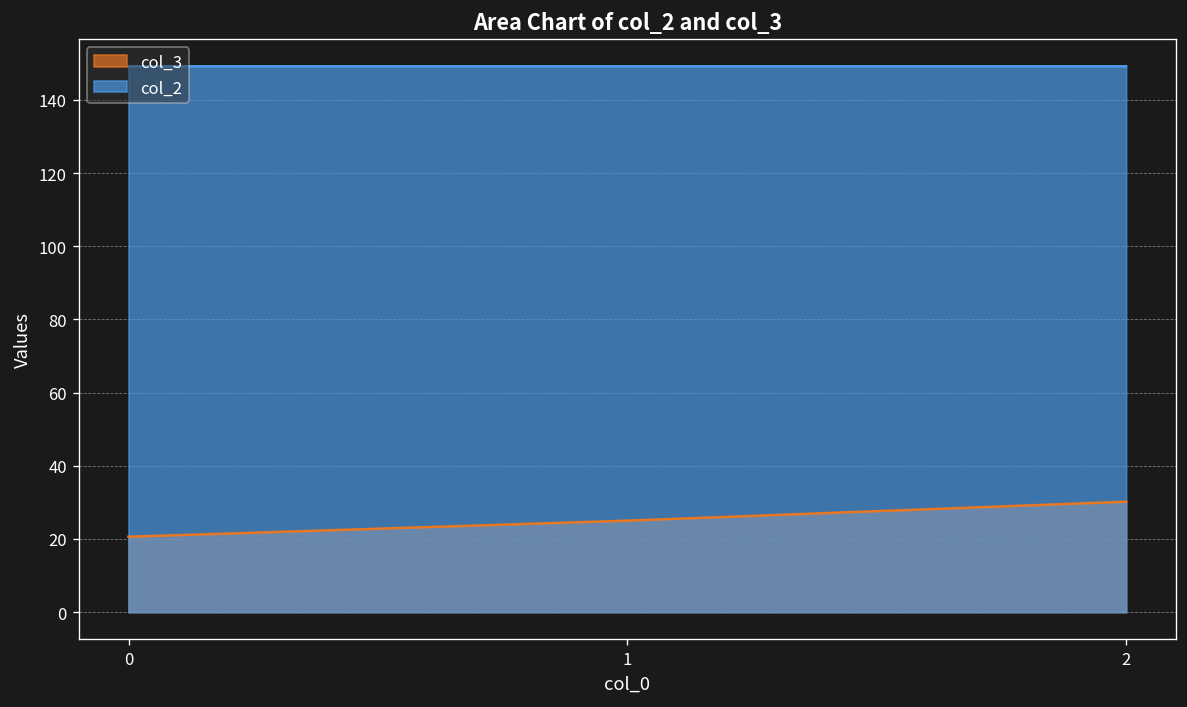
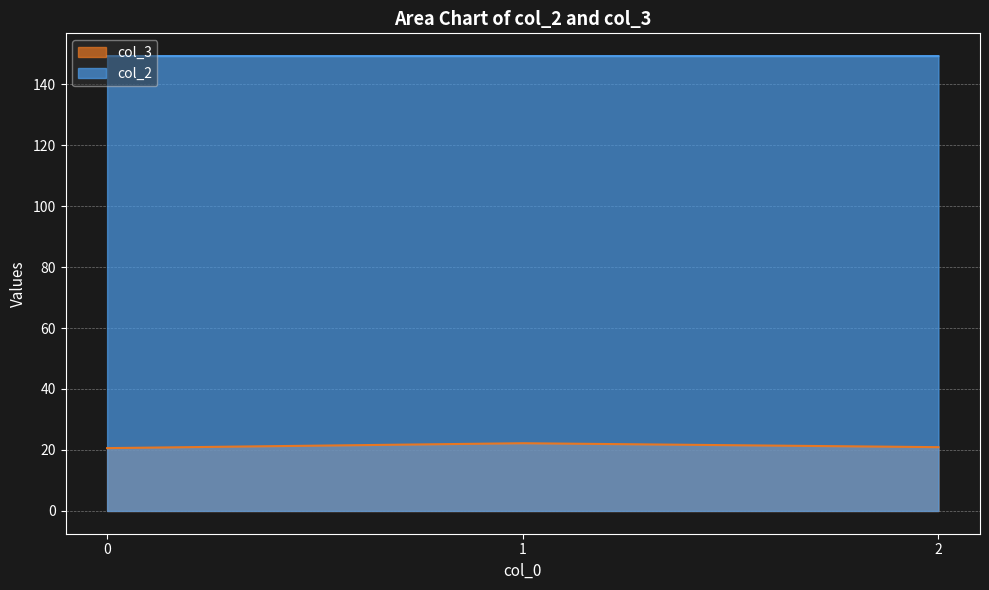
  {
    "col_3": {
      "0": 21,
-     "1": 25,
-     "2": 30
+     "1": 22,
+     "2": 21
    },
    "col_2": {
      "1": 149,
      "2": 149
    }
  }
